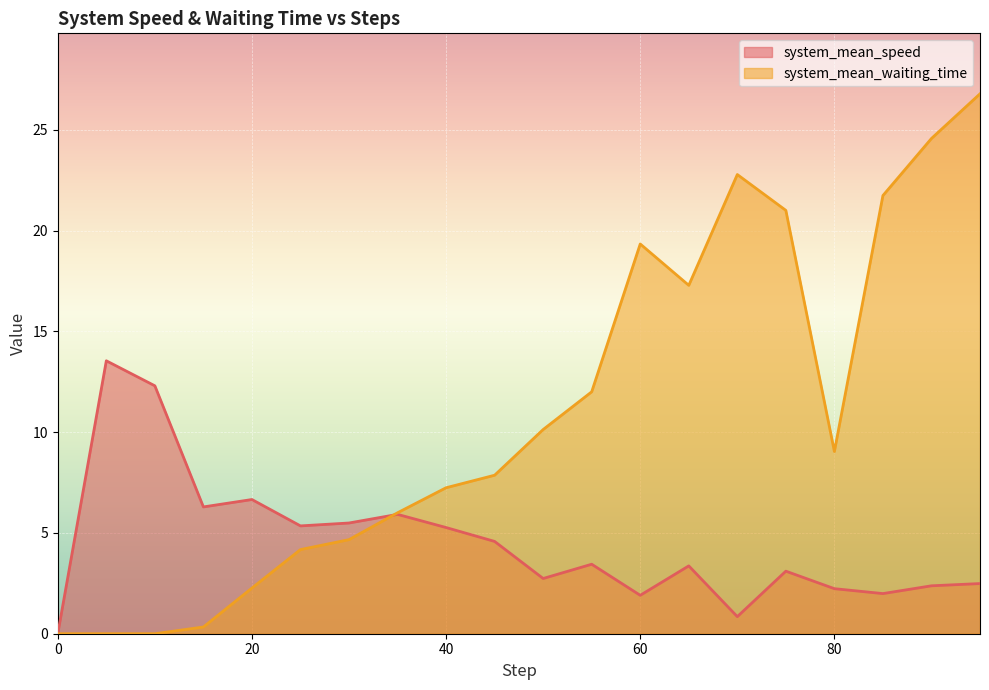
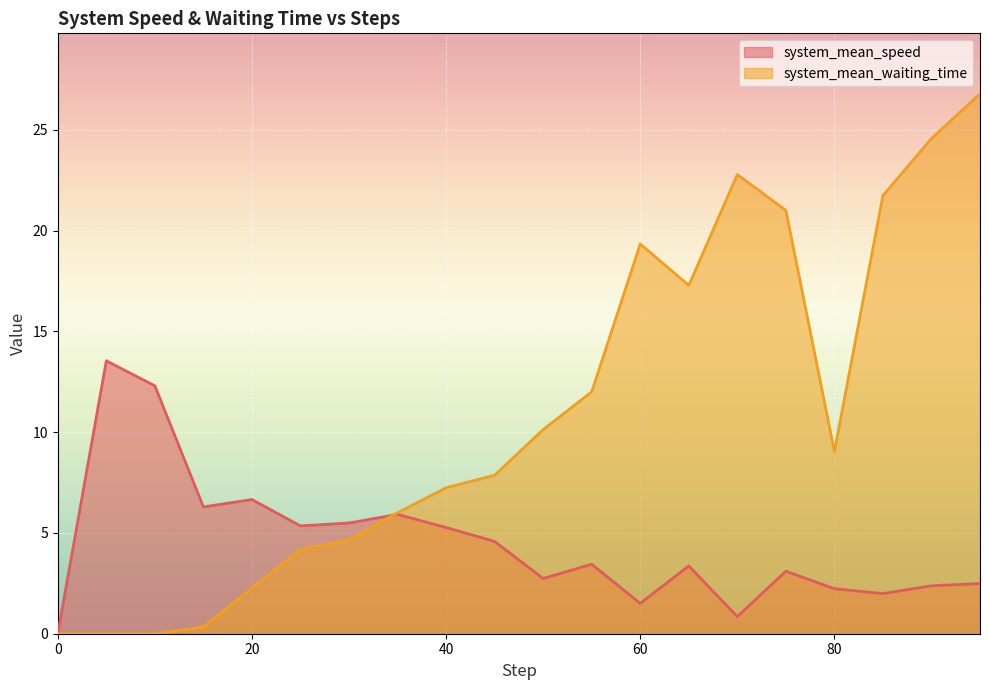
  {
    "system_mean_speed": {
      "20": 6.7,
      "40": 5.3,
-     "60": 1.9,
+     "60": 1.5,
      "80": 2.2
    },
    "system_mean_waiting_time": {
      "20": 2.3,
      "40": 7.2,
      "60": 19.3,
      "80": 9.0
    }
  }
